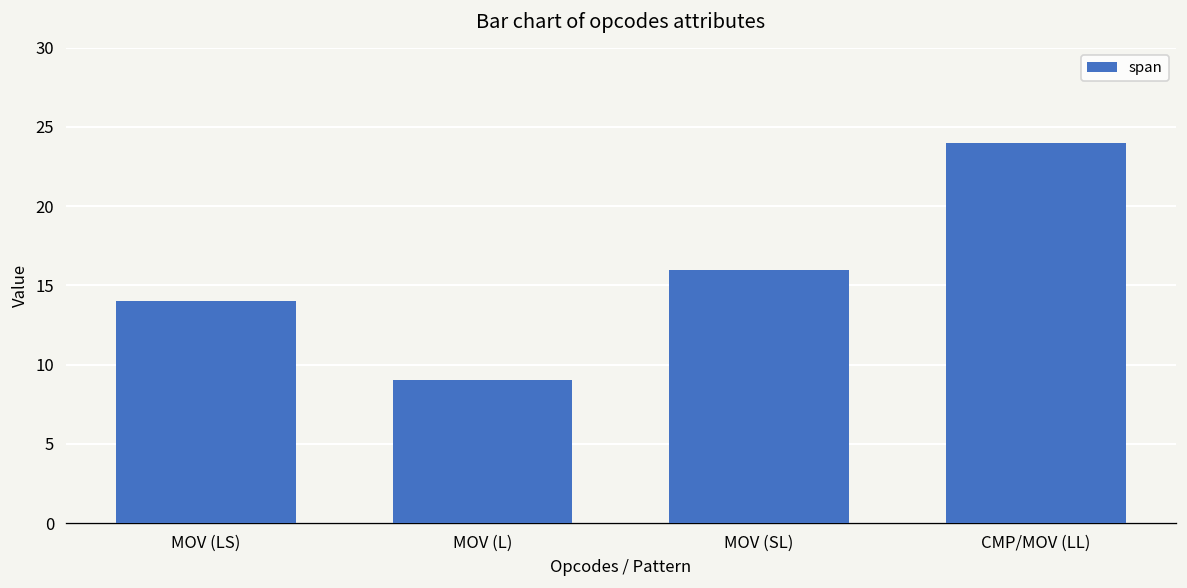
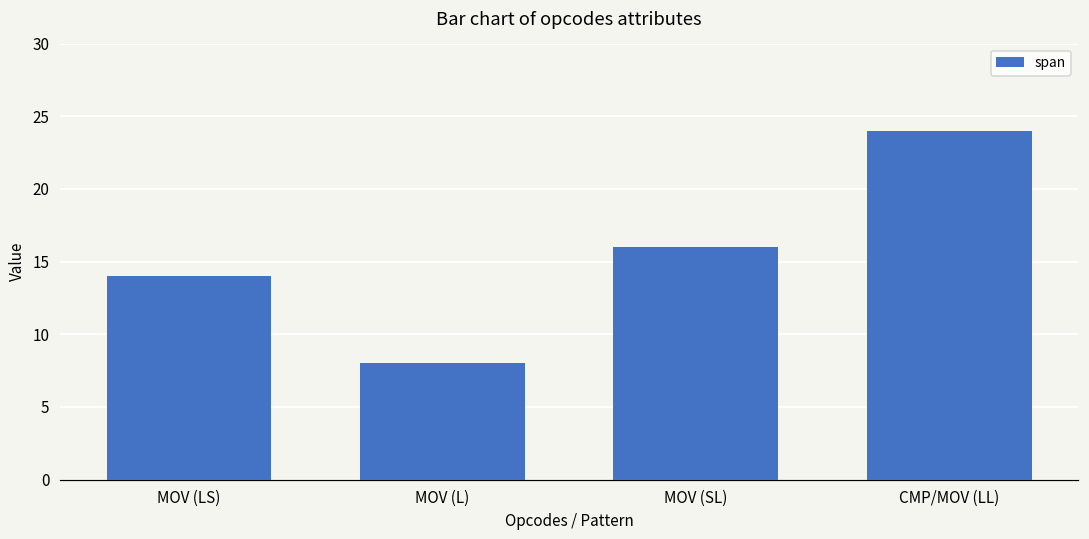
  {
    "MOV (LS)": 14,
-   "MOV (L)": 9,
+   "MOV (L)": 8,
    "MOV (SL)": 16,
    "CMP/MOV (LL)": 24
  }
